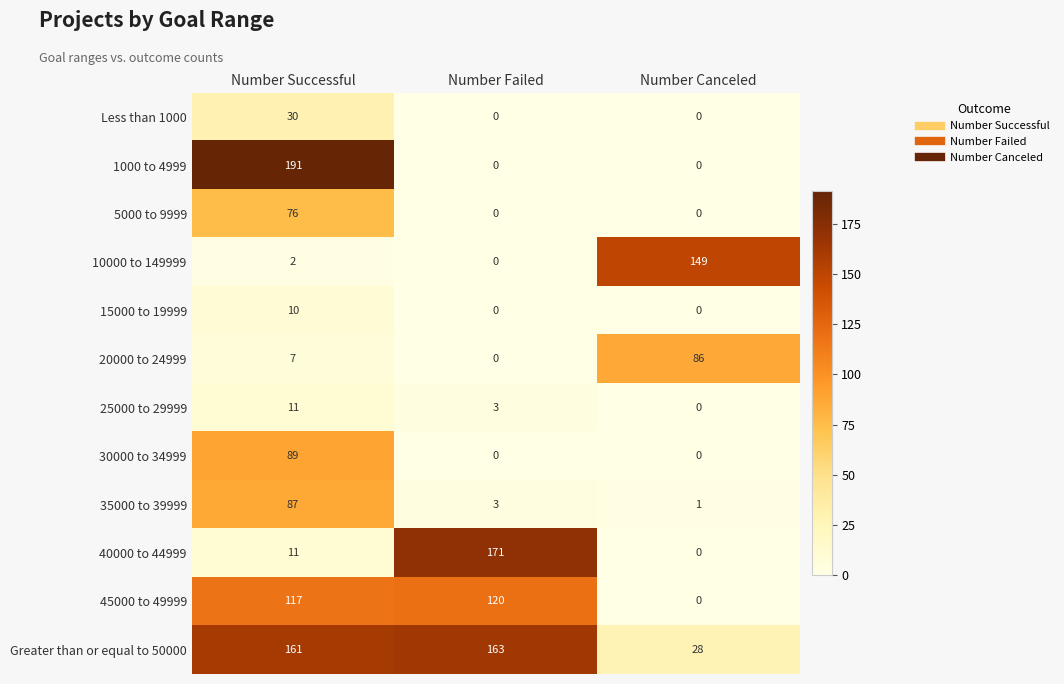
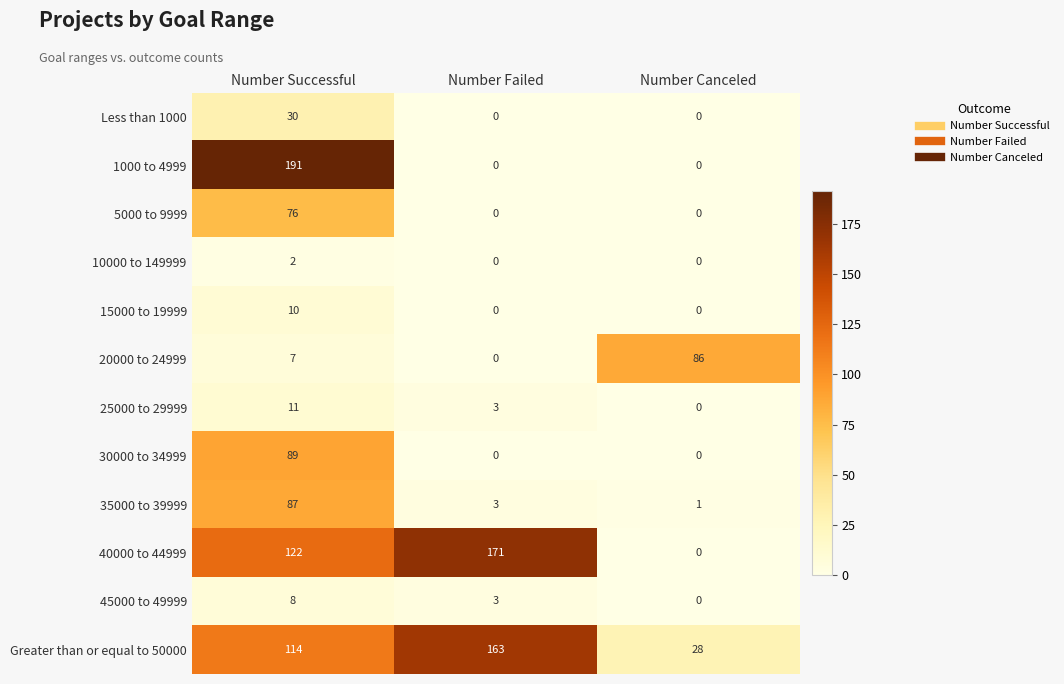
  {
    "Less than 1000": {
      "Number Successful": 30,
      "Number Failed": 0,
      "Number Canceled": 0
    },
    "1000 to 4999": {
      "Number Successful": 191,
      "Number Failed": 0,
      "Number Canceled": 0
    },
    "5000 to 9999": {
      "Number Successful": 76,
      "Number Failed": 0,
      "Number Canceled": 0
    },
    "10000 to 149999": {
      "Number Successful": 2,
      "Number Failed": 0,
-     "Number Canceled": 149
+     "Number Canceled": 0
    },
    "15000 to 19999": {
      "Number Successful": 10,
      "Number Failed": 0,
      "Number Canceled": 0
    },
    "20000 to 24999": {
      "Number Successful": 7,
      "Number Failed": 0,
      "Number Canceled": 86
    },
    "25000 to 29999": {
      "Number Successful": 11,
      "Number Failed": 3,
      "Number Canceled": 0
    },
    "30000 to 34999": {
      "Number Successful": 89,
      "Number Failed": 0,
      "Number Canceled": 0
    },
    "35000 to 39999": {
      "Number Successful": 87,
      "Number Failed": 3,
      "Number Canceled": 1
    },
    "40000 to 44999": {
-     "Number Successful": 11,
+     "Number Successful": 122,
      "Number Failed": 171,
      "Number Canceled": 0
    },
    "45000 to 49999": {
-     "Number Successful": 117,
-     "Number Failed": 120,
+     "Number Successful": 8,
+     "Number Failed": 3,
      "Number Canceled": 0
    },
    "Greater than or equal to 50000": {
-     "Number Successful": 161,
+     "Number Successful": 114,
      "Number Failed": 163,
      "Number Canceled": 28
    }
  }
